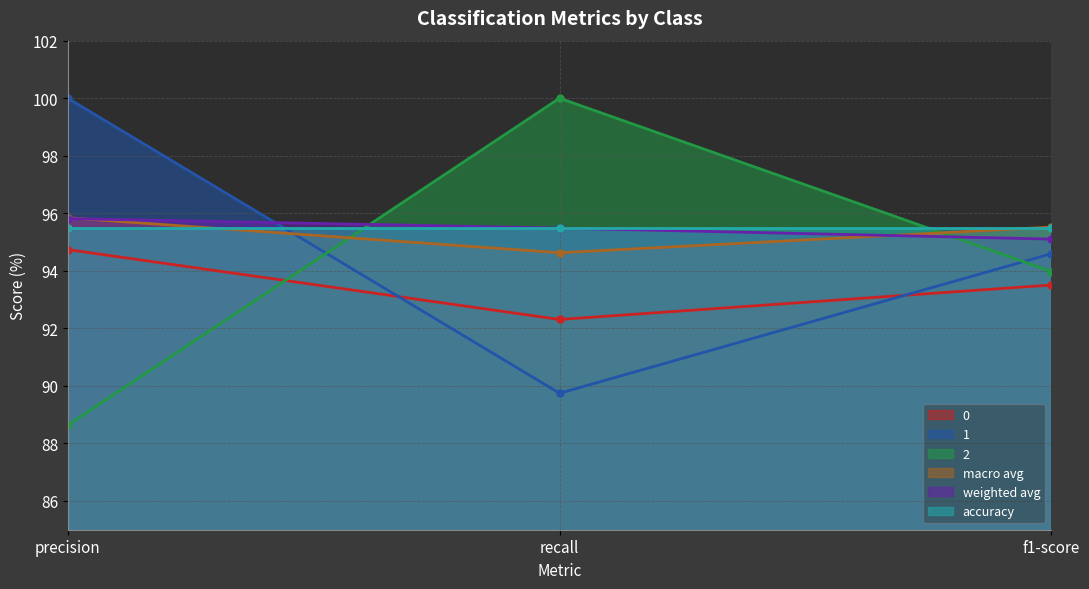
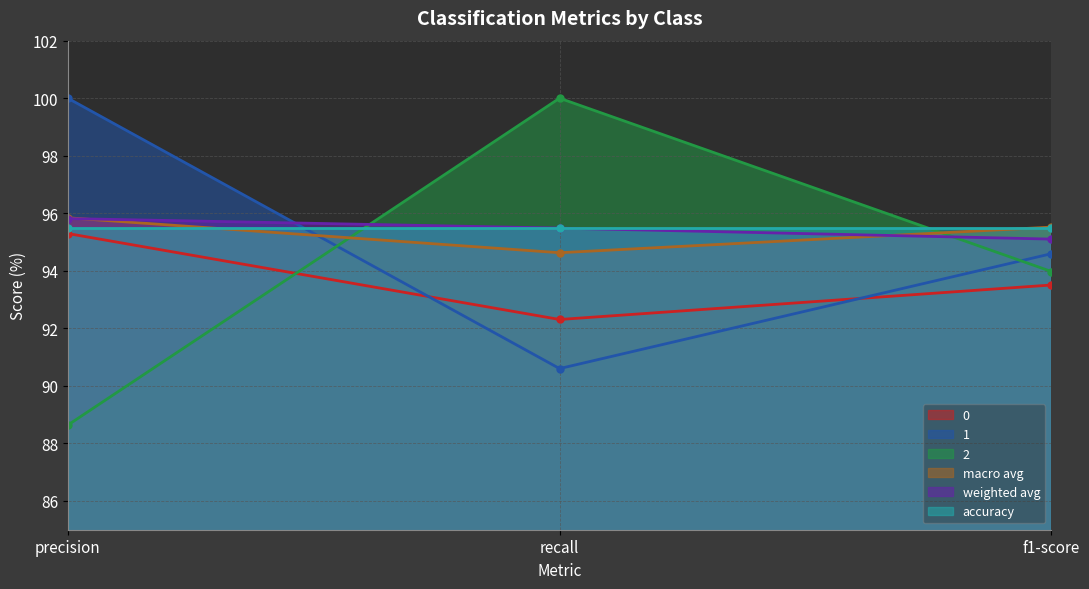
  {
    "0": {
-     "precision": 94.7,
+     "precision": 95.3,
      "recall": 92.3,
      "f1-score": 93.5
    },
    "1": {
      "precision": 100.0,
-     "recall": 89.7,
+     "recall": 90.6,
      "f1-score": 94.6
    },
    "2": {
      "precision": 88.6,
      "recall": 100.0,
      "f1-score": 94.0
    },
    "macro avg": {
      "recall": 94.6
    },
    "weighted avg": {
      "f1-score": 95.1
    },
    "accuracy": {
      "precision": 95.5
    }
  }
